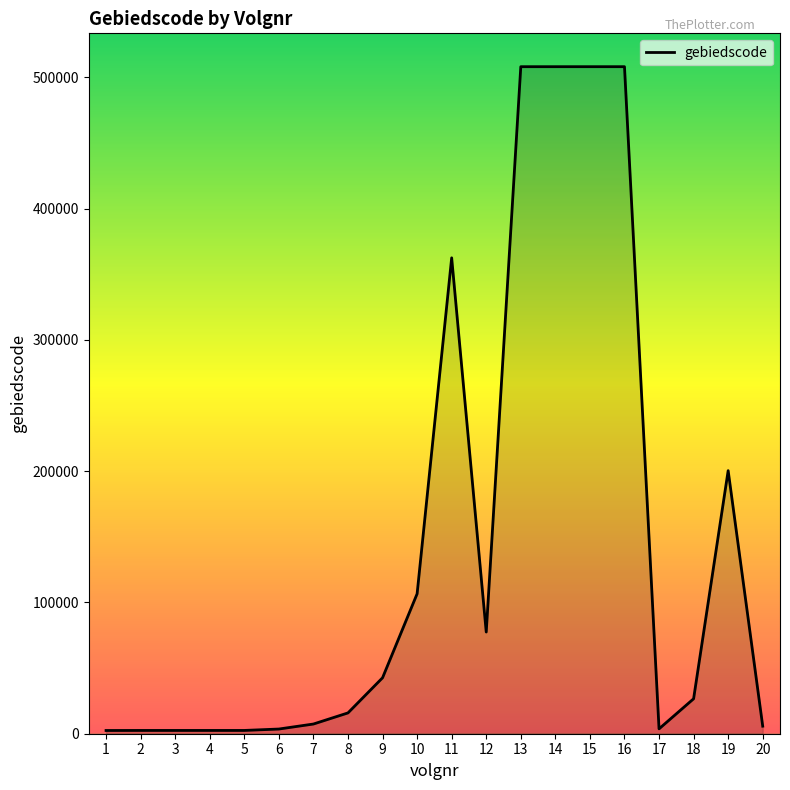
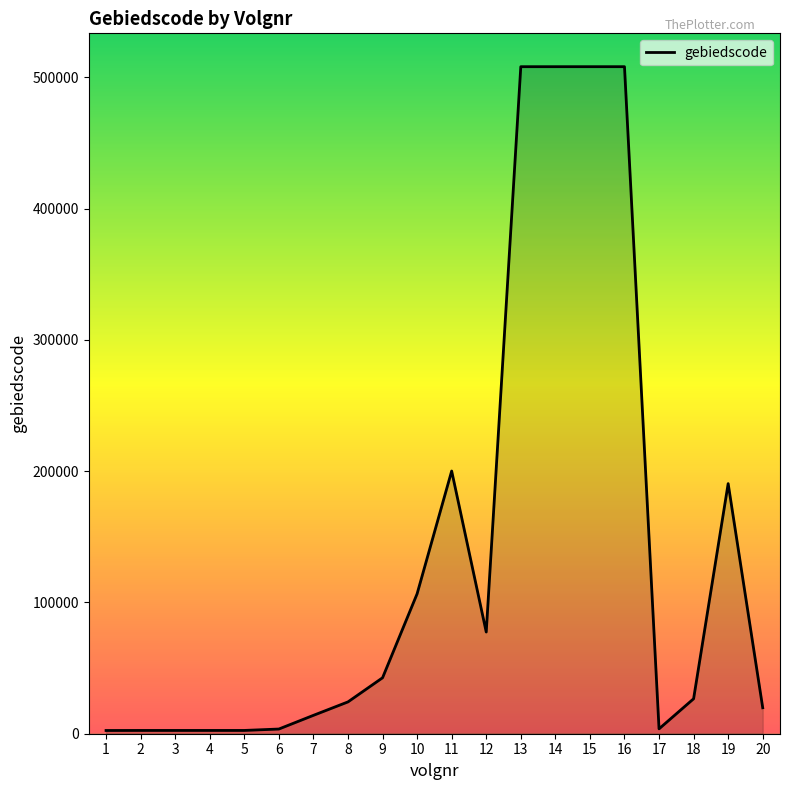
  {
    "1": 2000,
    "2": 3000,
    "3": 3000,
    "4": 3000,
    "5": 3000,
    "6": 4000,
-   "7": 7000,
-   "8": 16000,
+   "7": 14000,
+   "8": 24000,
    "9": 43000,
    "10": 107000,
-   "11": 362000,
+   "11": 200000,
    "12": 77000,
    "13": 508000,
    "14": 508000,
    "15": 508000,
    "16": 508000,
    "17": 4000,
    "18": 27000,
-   "19": 200000,
-   "20": 6000
+   "19": 191000,
+   "20": 20000
  }
